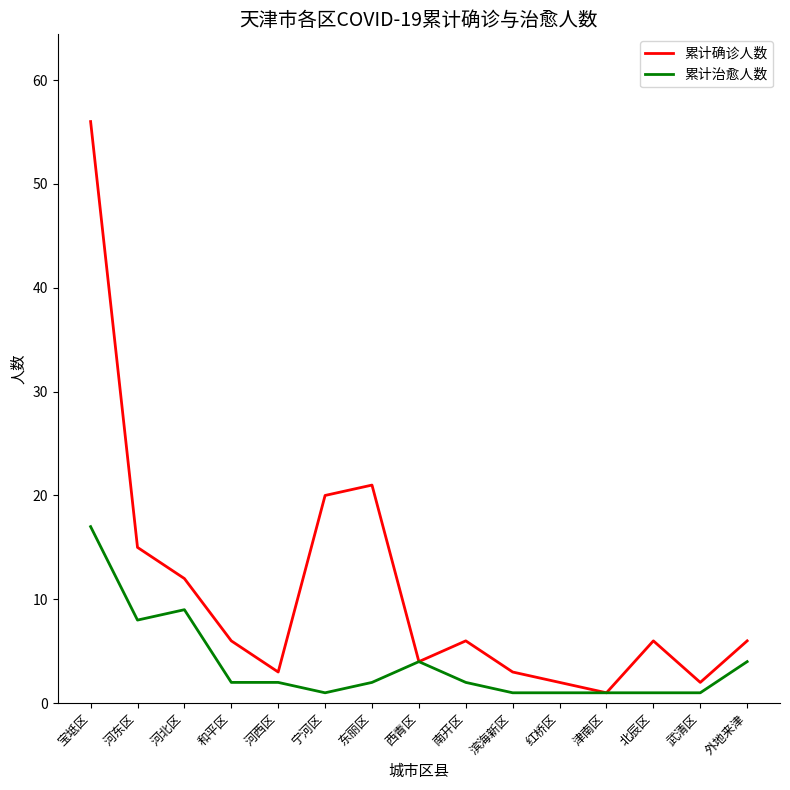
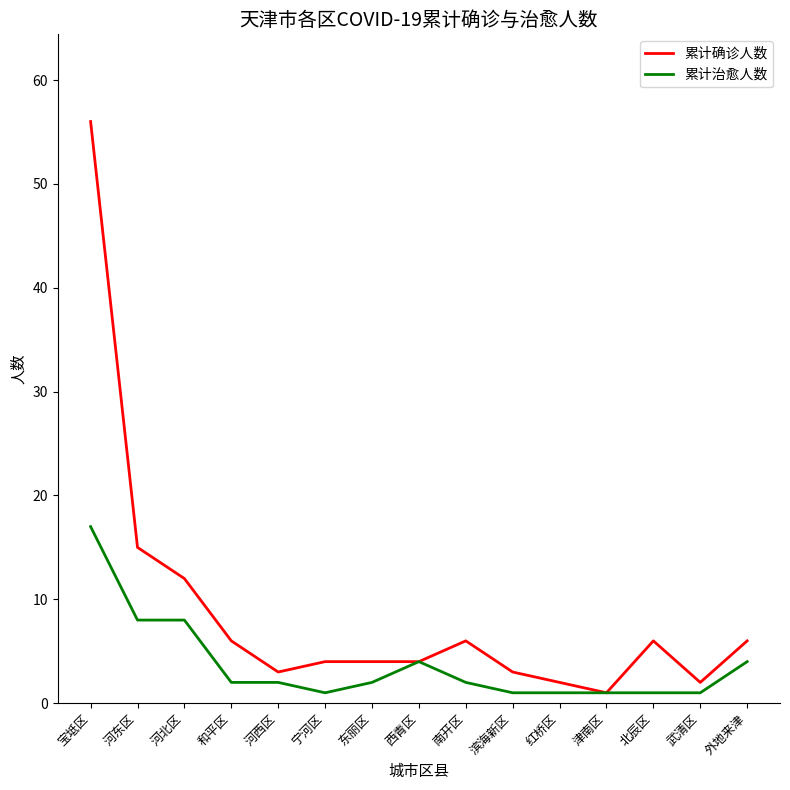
  {
    "累计确诊人数": {
      "宝坻区": 56,
      "河东区": 15,
      "河北区": 12,
      "和平区": 6,
      "河西区": 3,
-     "宁河区": 20,
-     "东丽区": 21,
+     "宁河区": 4,
+     "东丽区": 4,
      "南开区": 6,
      "滨海新区": 3,
      "红桥区": 2,
      "北辰区": 6,
      "武清区": 2,
      "外地来津": 6
    },
    "累计治愈人数": {
      "宝坻区": 17,
      "河东区": 8,
-     "河北区": 9,
+     "河北区": 8,
      "和平区": 2,
      "河西区": 2,
      "宁河区": 1,
      "东丽区": 2,
      "南开区": 2,
      "滨海新区": 1,
      "红桥区": 1,
      "北辰区": 1,
      "武清区": 1,
      "外地来津": 4
    }
  }
